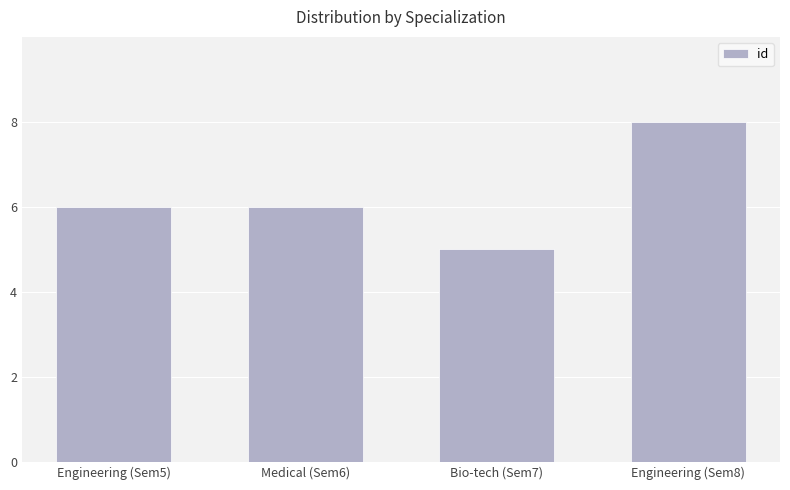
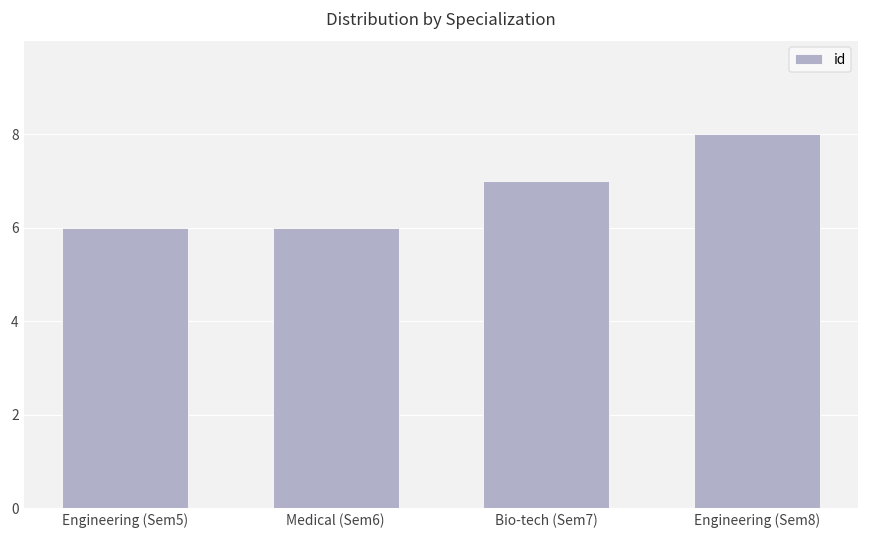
  {
    "Engineering (Sem5)": 6,
    "Medical (Sem6)": 6,
-   "Bio-tech (Sem7)": 5,
+   "Bio-tech (Sem7)": 7,
    "Engineering (Sem8)": 8
  }
